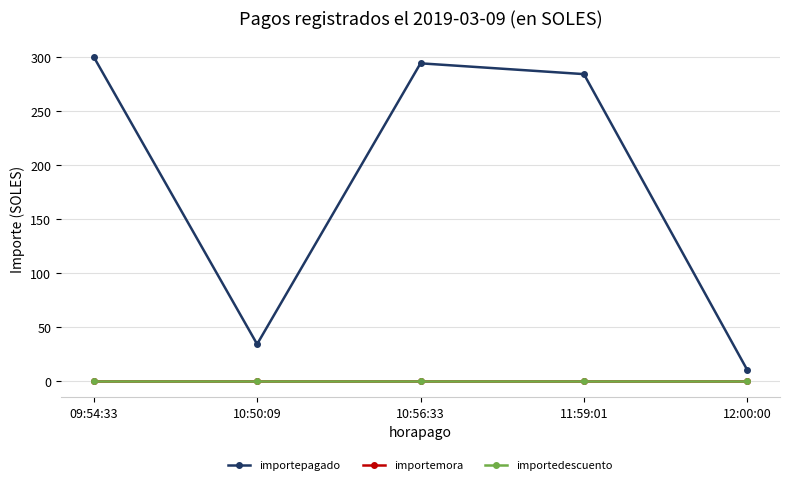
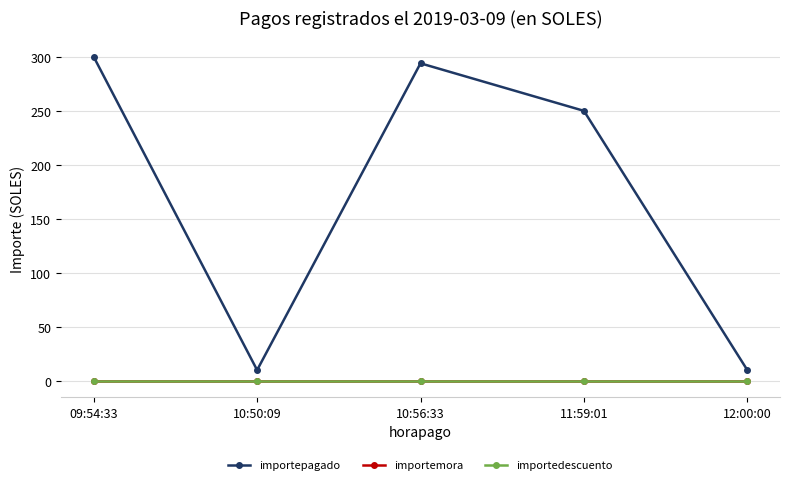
  {
    "importepagado": {
      "09:54:33": 300,
-     "10:50:09": 34,
+     "10:50:09": 10,
      "10:56:33": 294,
-     "11:59:01": 284,
+     "11:59:01": 250,
      "12:00:00": 10
    },
    "importedescuento": {
      "09:54:33": 0,
      "10:50:09": 0,
      "10:56:33": 0,
      "11:59:01": 0,
      "12:00:00": 0
    }
  }
